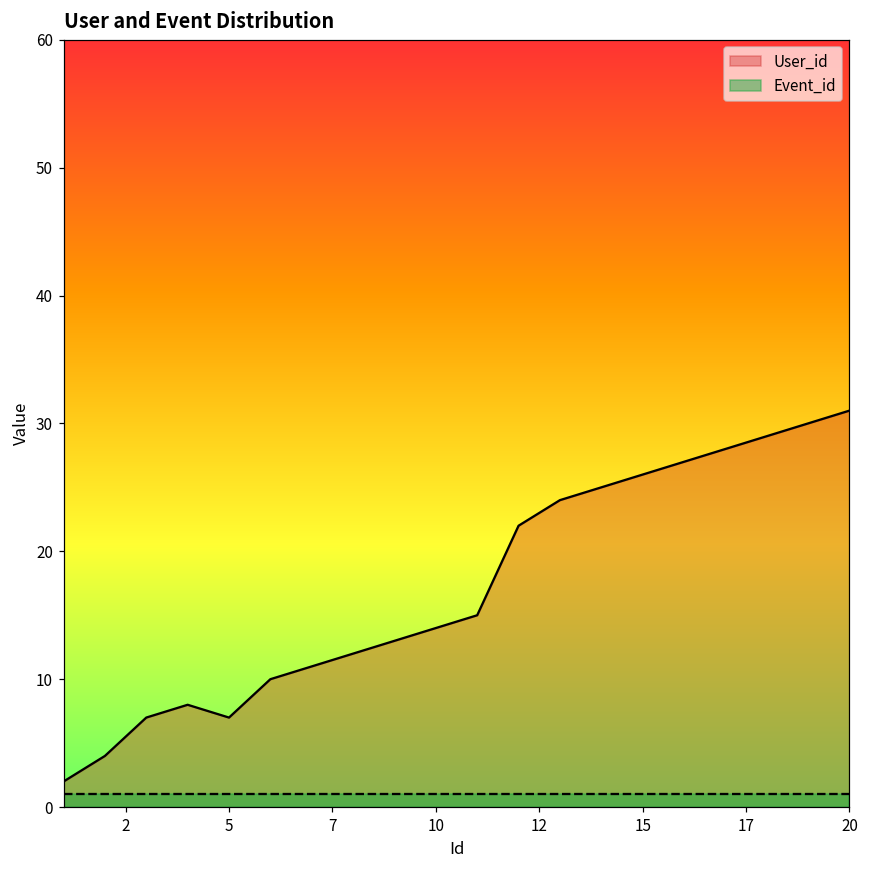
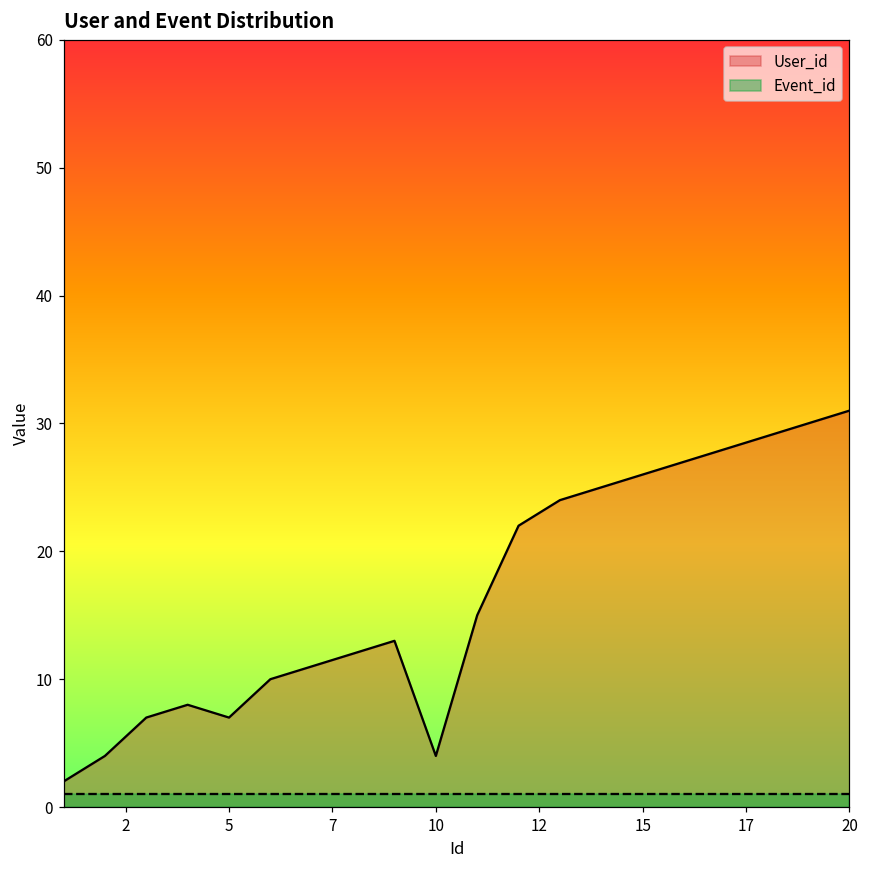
  {
    "User_id": {
      "5": 7,
-     "10": 14,
+     "10": 4,
      "15": 26,
      "20": 31
    },
    "Event_id": {
      "5": 1,
      "10": 1,
      "15": 1,
      "20": 1
    }
  }
